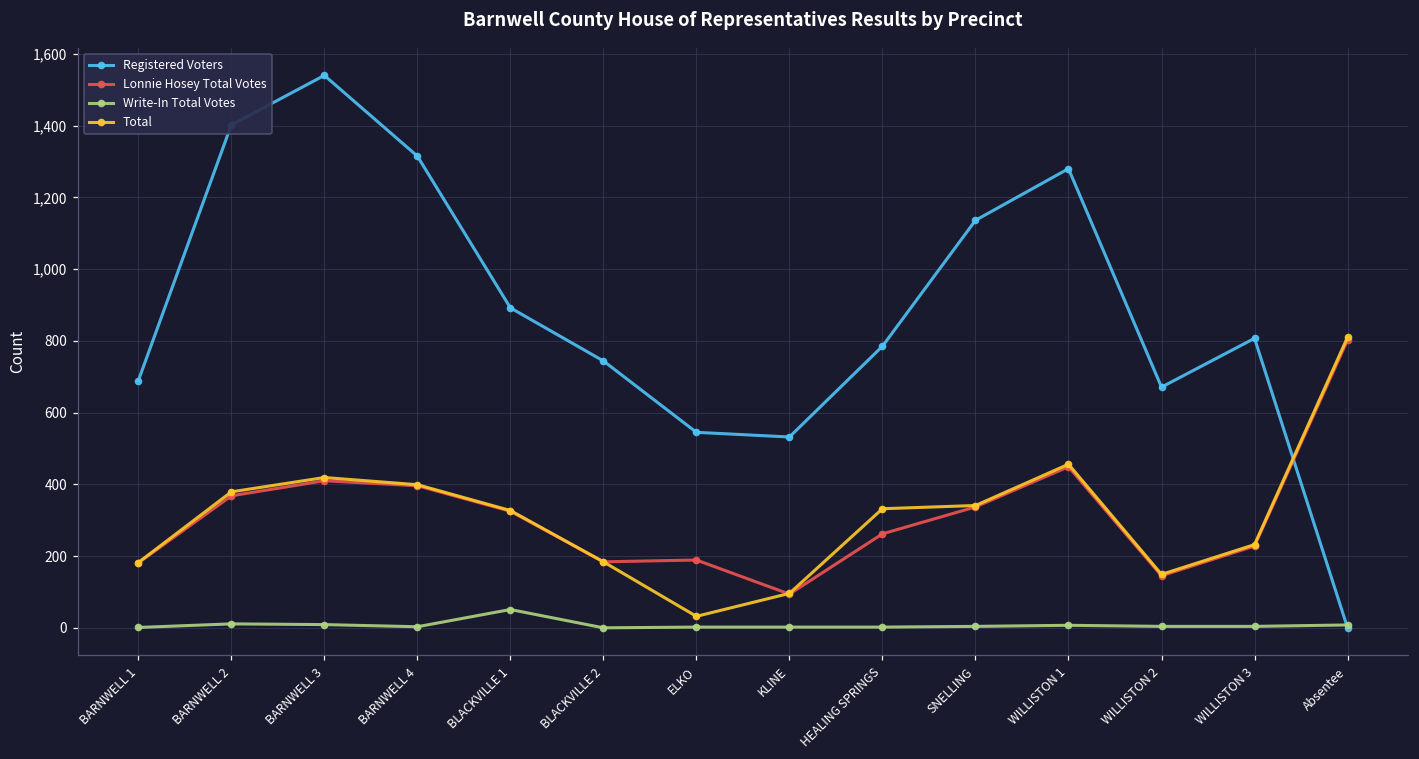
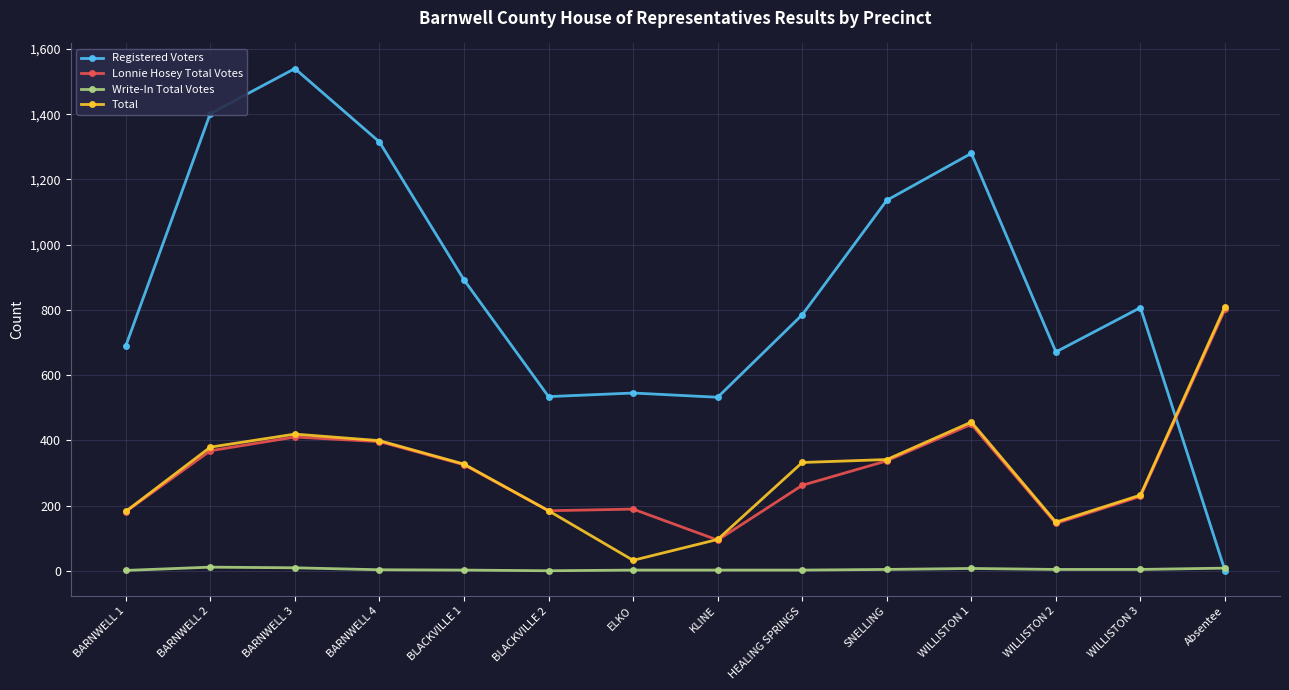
  {
    "Registered Voters": {
      "BARNWELL 1": "690",
      "BARNWELL 3": "1,540",
      "BARNWELL 4": "1,320",
      "BLACKVILLE 1": "890",
-     "BLACKVILLE 2": "740",
+     "BLACKVILLE 2": "530",
      "ELKO": "550",
      "KLINE": "530",
      "HEALING SPRINGS": "790",
      "SNELLING": "1,140",
      "WILLISTON 1": "1,280",
      "WILLISTON 2": "670",
      "WILLISTON 3": "810",
      "Absentee": "0"
    },
    "Lonnie Hosey Total Votes": {
      "BARNWELL 2": "370",
      "BARNWELL 3": "410",
      "ELKO": "190",
      "HEALING SPRINGS": "260",
      "Absentee": "800"
    },
    "Write-In Total Votes": {
      "BARNWELL 1": "0",
      "BARNWELL 2": "10",
      "BARNWELL 3": "10",
      "BARNWELL 4": "0",
-     "BLACKVILLE 1": "50",
+     "BLACKVILLE 1": "0",
      "BLACKVILLE 2": "0",
      "ELKO": "0",
      "KLINE": "0",
      "HEALING SPRINGS": "0",
      "SNELLING": "0",
      "WILLISTON 1": "10",
      "WILLISTON 2": "0",
      "WILLISTON 3": "0",
      "Absentee": "10"
    },
    "Total": {
      "BARNWELL 2": "380",
      "BARNWELL 3": "420",
      "ELKO": "30",
      "HEALING SPRINGS": "330",
      "Absentee": "810"
    }
  }
